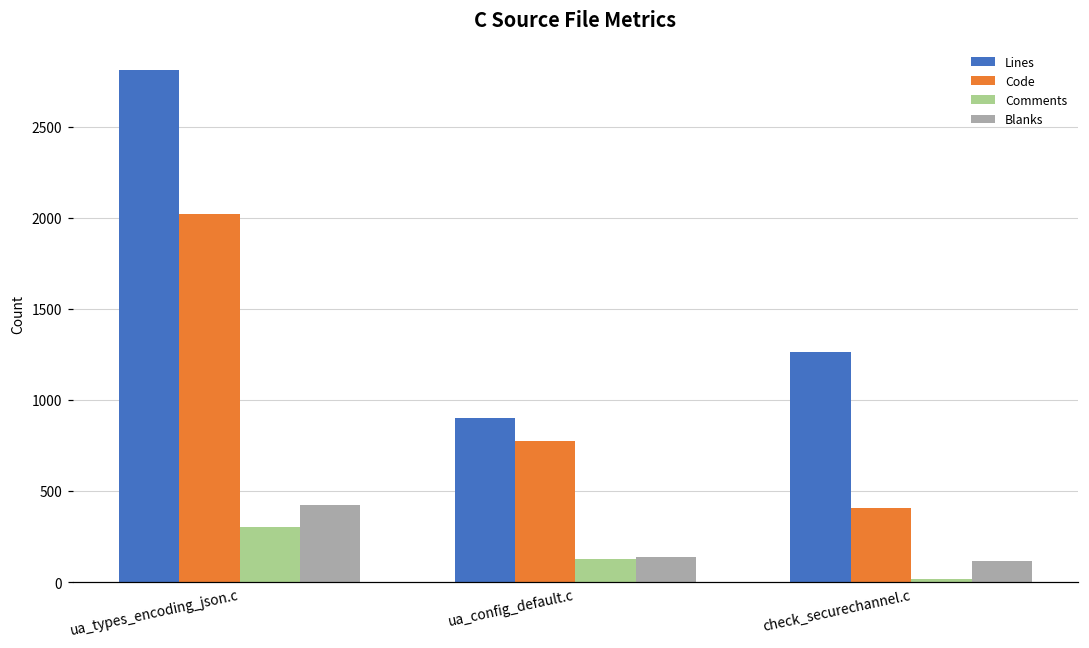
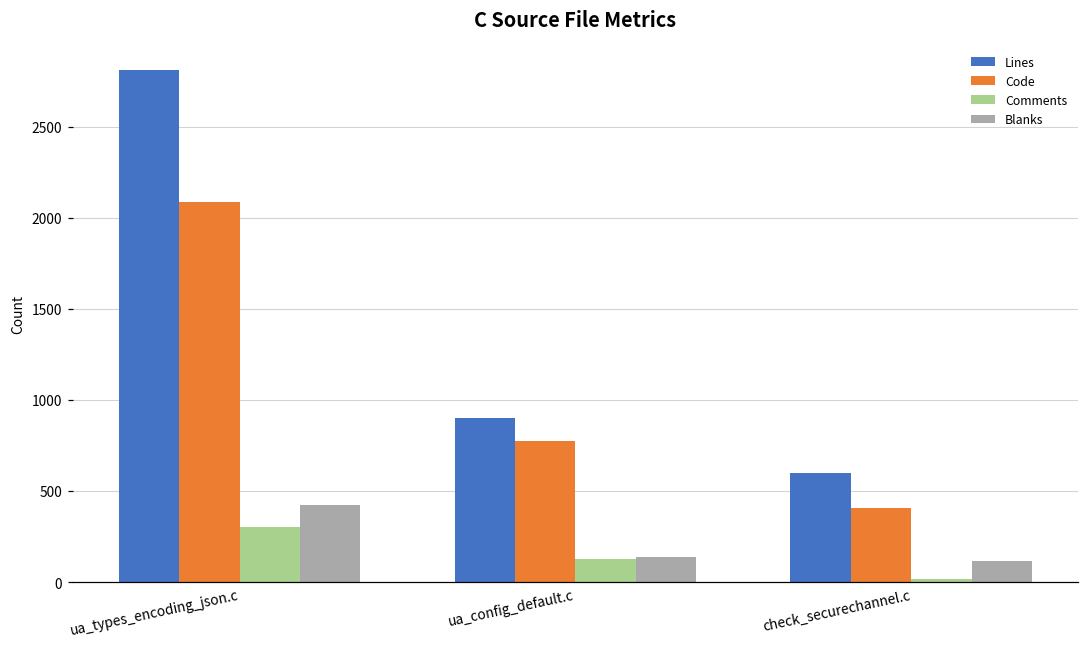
  {
    "Lines": {
      "ua_types_encoding_json.c": 2810,
      "ua_config_default.c": 900,
-     "check_securechannel.c": 1260
+     "check_securechannel.c": 600
    },
    "Code": {
-     "ua_types_encoding_json.c": 2020,
+     "ua_types_encoding_json.c": 2090,
      "ua_config_default.c": 770,
      "check_securechannel.c": 410
    }
  }
